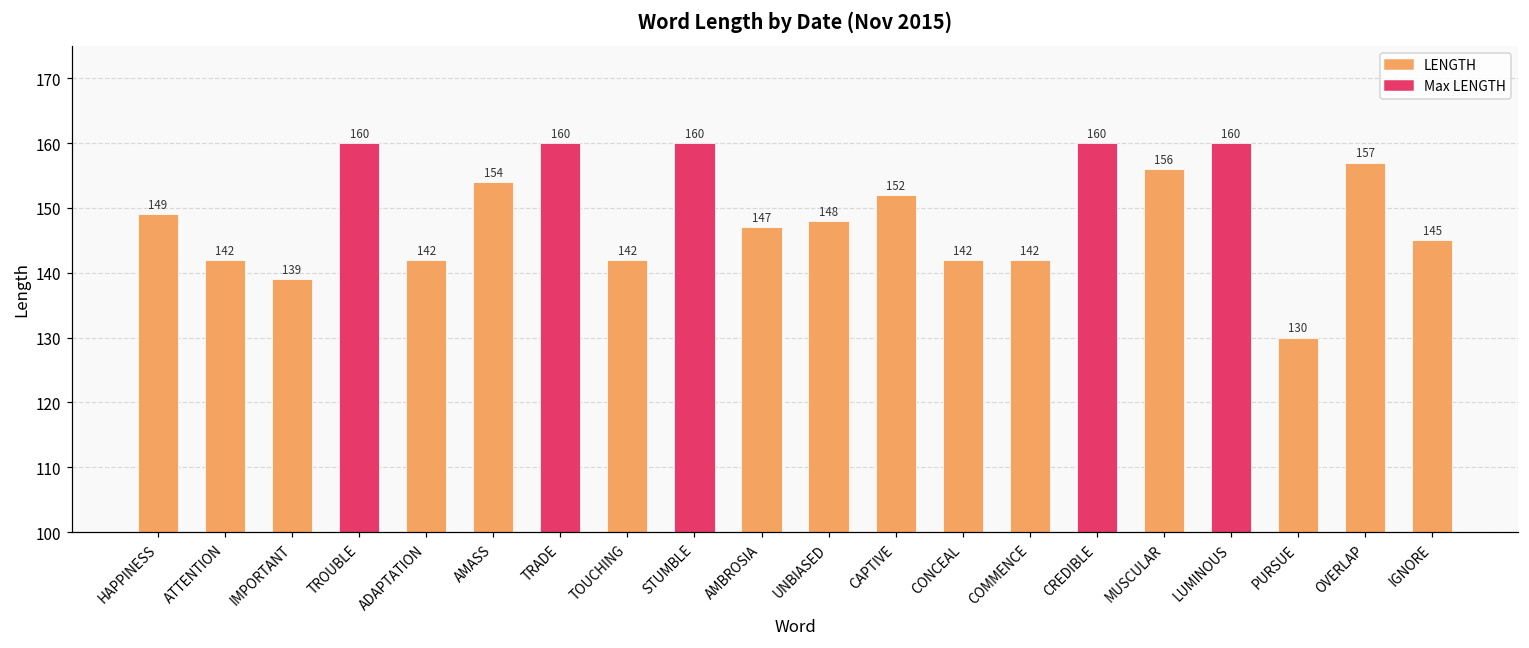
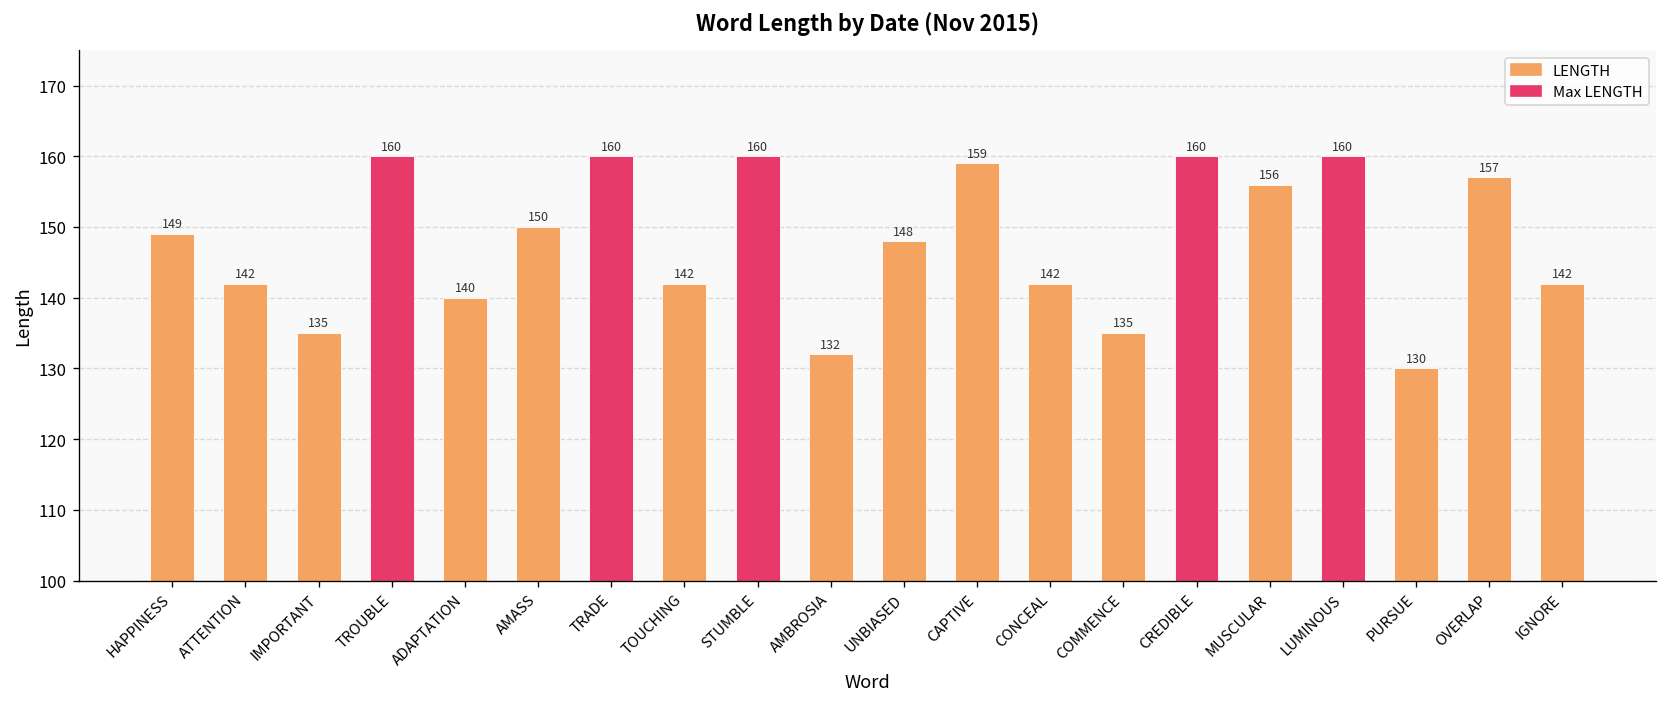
  {
    "HAPPINESS": 149,
    "ATTENTION": 142,
-   "IMPORTANT": 139,
+   "IMPORTANT": 135,
    "TROUBLE": 160,
-   "ADAPTATION": 142,
-   "AMASS": 154,
+   "ADAPTATION": 140,
+   "AMASS": 150,
    "TRADE": 160,
    "TOUCHING": 142,
    "STUMBLE": 160,
-   "AMBROSIA": 147,
+   "AMBROSIA": 132,
    "UNBIASED": 148,
-   "CAPTIVE": 152,
+   "CAPTIVE": 159,
    "CONCEAL": 142,
-   "COMMENCE": 142,
+   "COMMENCE": 135,
    "CREDIBLE": 160,
    "MUSCULAR": 156,
    "LUMINOUS": 160,
    "PURSUE": 130,
    "OVERLAP": 157,
-   "IGNORE": 145
+   "IGNORE": 142
  }
